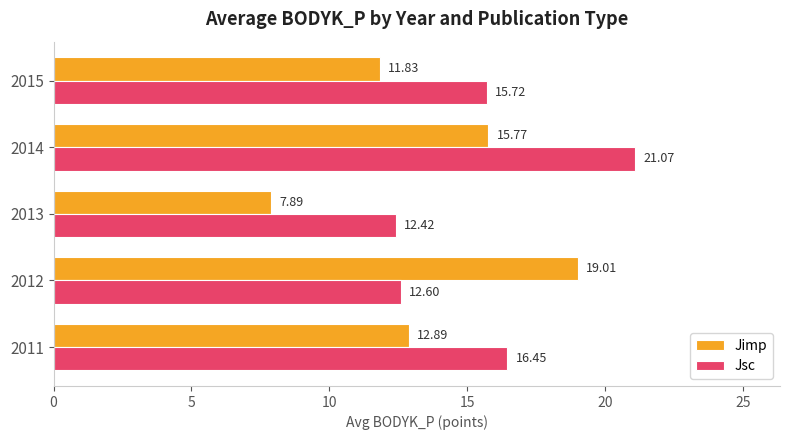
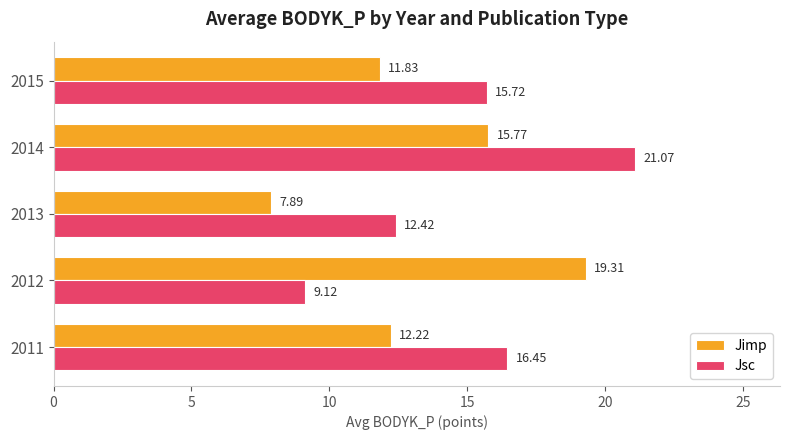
  {
    "Jimp": {
      "2015": 11.83,
      "2014": 15.77,
      "2013": 7.89,
-     "2012": 19.01,
-     "2011": 12.89
+     "2012": 19.31,
+     "2011": 12.22
    },
    "Jsc": {
      "2015": 15.72,
      "2014": 21.07,
      "2013": 12.42,
-     "2012": 12.60,
+     "2012": 9.12,
      "2011": 16.45
    }
  }
